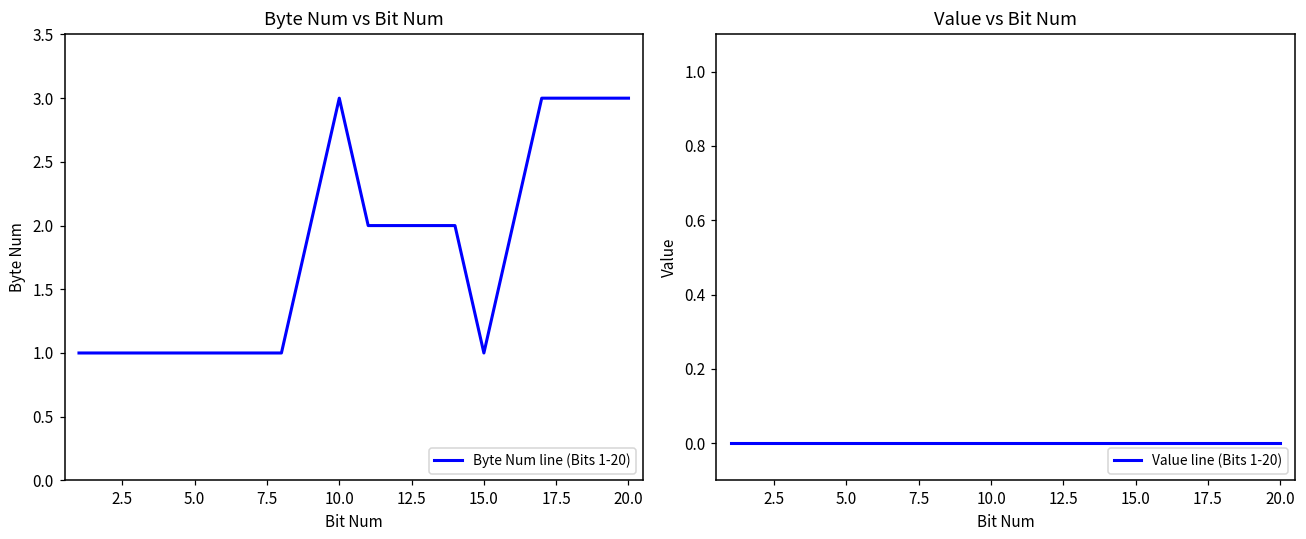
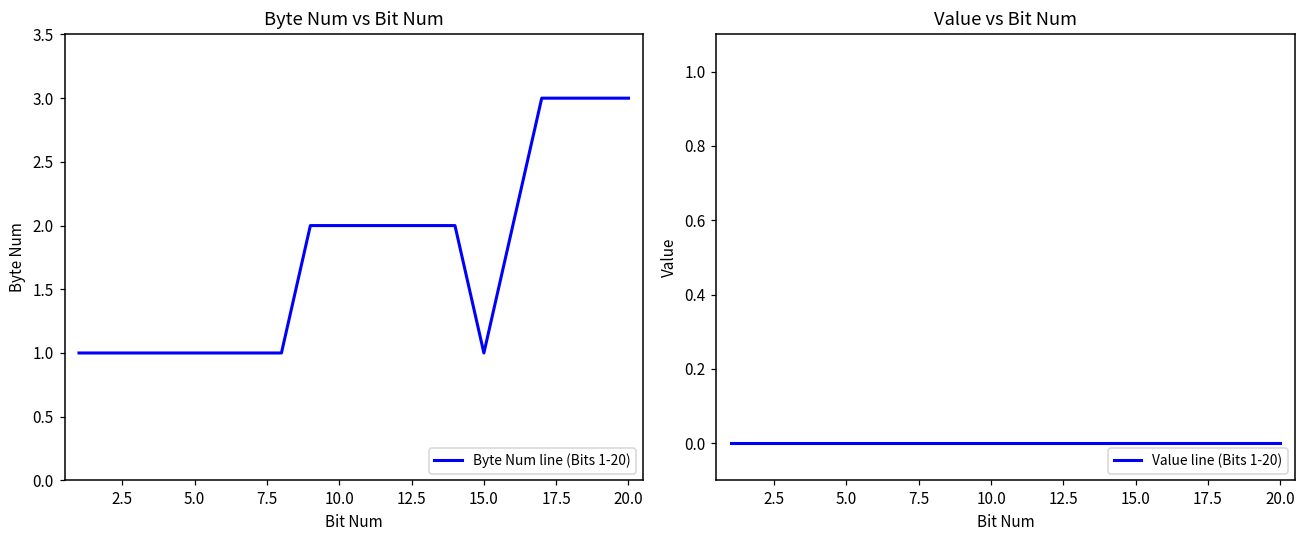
  {
    "Byte Num vs Bit Num": {
      "5.0": 1,
-     "10.0": 3,
+     "10.0": 2,
      "15.0": 1,
      "20.0": 3
    },
    "Value vs Bit Num": {
      "5.0": 0.00,
      "10.0": 0.00,
      "15.0": 0.00,
      "20.0": 0.00
    }
  }
